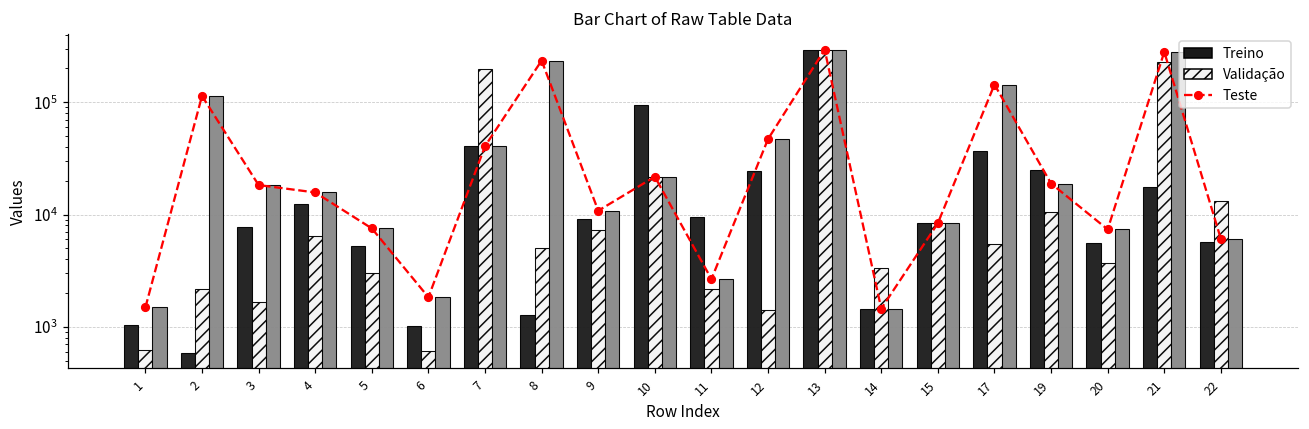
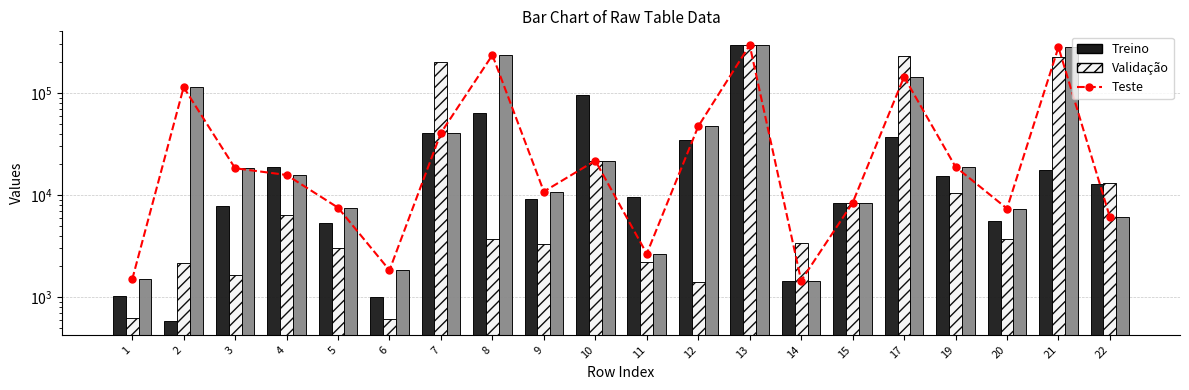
  {
    "Treino": {
      "1": 1000,
      "2": 600,
      "3": 8000,
-     "4": 13000,
+     "4": 19000,
      "5": 5000,
      "6": 1000,
      "7": 41000,
-     "8": 1300,
+     "8": 60000,
      "9": 9000,
      "10": 100000,
      "11": 10000,
-     "12": 24000,
+     "12": 35000,
      "13": 290000,
      "14": 1500,
      "15": 8000,
      "17": 37000,
-     "19": 25000,
+     "19": 15000,
      "20": 6000,
      "21": 17000,
-     "22": 6000
+     "22": 13000
    },
    "Validação": {
      "1": 600,
      "2": 2200,
      "3": 1700,
      "4": 6000,
      "5": 3000,
      "6": 600,
      "7": 200000,
-     "8": 5000,
-     "9": 7000,
+     "8": 3700,
+     "9": 3300,
      "10": 22000,
      "11": 2200,
      "12": 1400,
      "13": 290000,
      "14": 3400,
      "15": 8000,
-     "17": 5000,
+     "17": 230000,
      "19": 11000,
      "20": 3700,
      "21": 230000,
      "22": 13000
    }
  }
